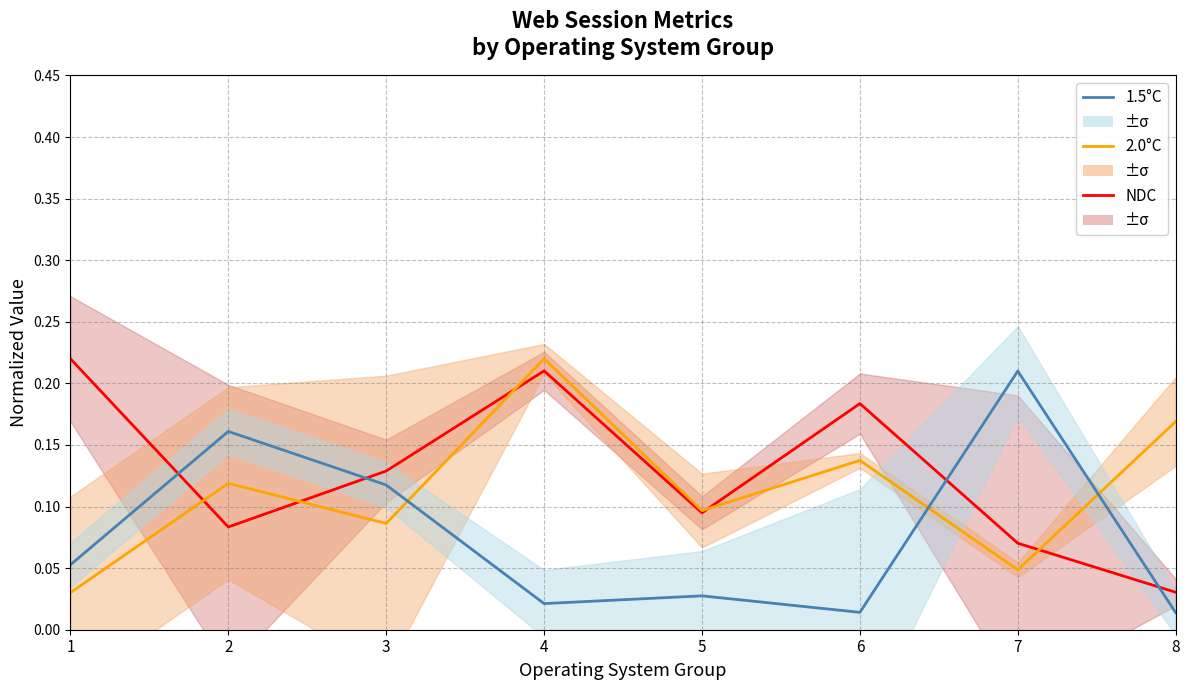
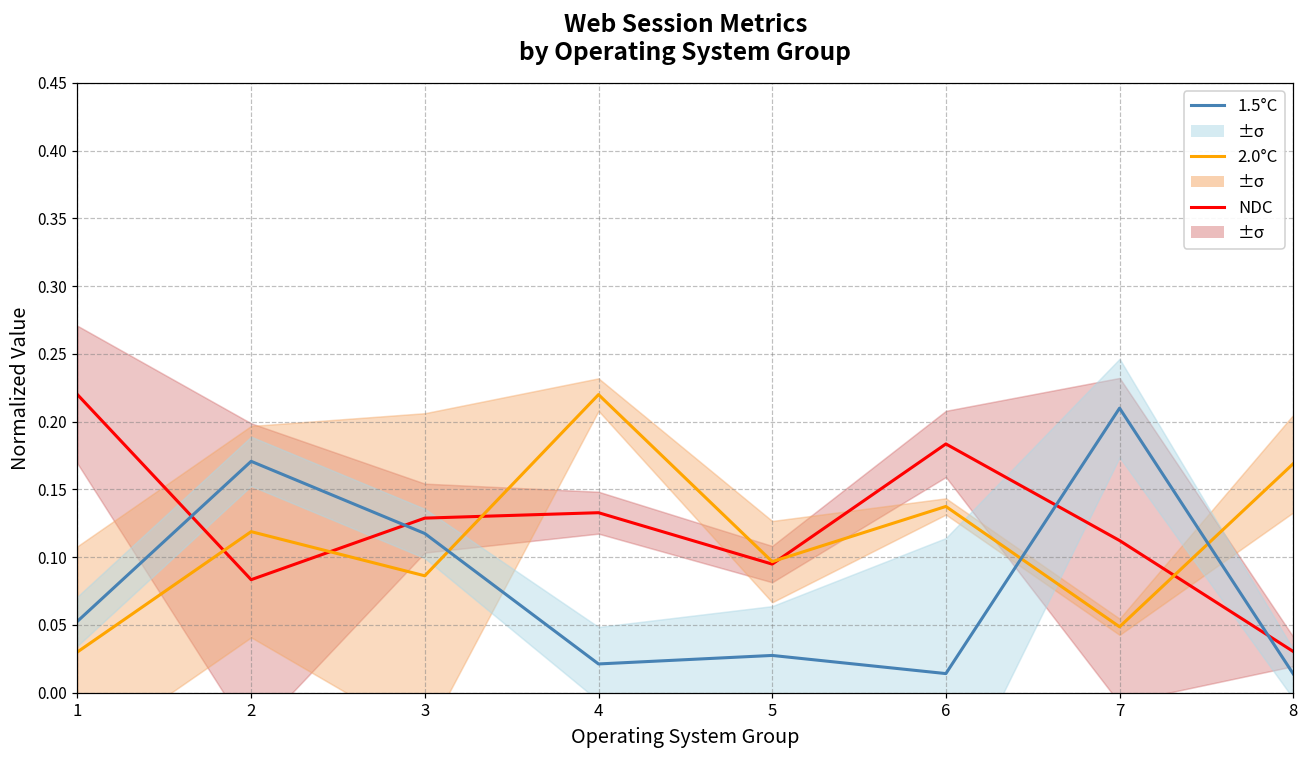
  {
    "NDC": {
      "1": 0.220,
      "2": 0.083,
      "3": 0.129,
-     "4": 0.210,
+     "4": 0.133,
      "6": 0.184,
-     "7": 0.070
+     "7": 0.112
    },
    "2.0°C": {
      "1": 0.030,
      "2": 0.119,
      "3": 0.086,
      "4": 0.220,
      "6": 0.137,
      "7": 0.049,
      "8": 0.169
    },
    "1.5°C": {
      "1": 0.053,
-     "2": 0.161,
+     "2": 0.171,
      "3": 0.117,
      "4": 0.021,
      "5": 0.027,
      "6": 0.014,
      "7": 0.210,
      "8": 0.014
    }
  }
